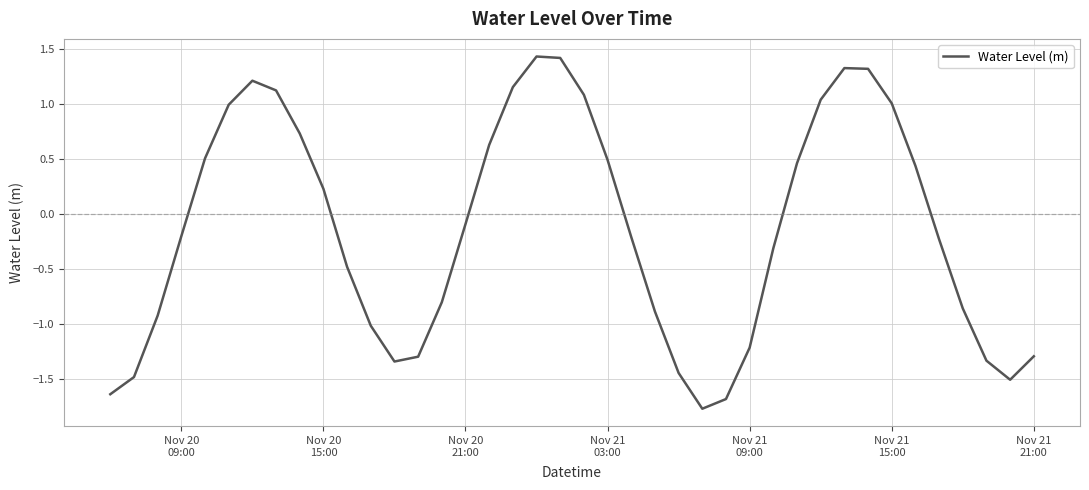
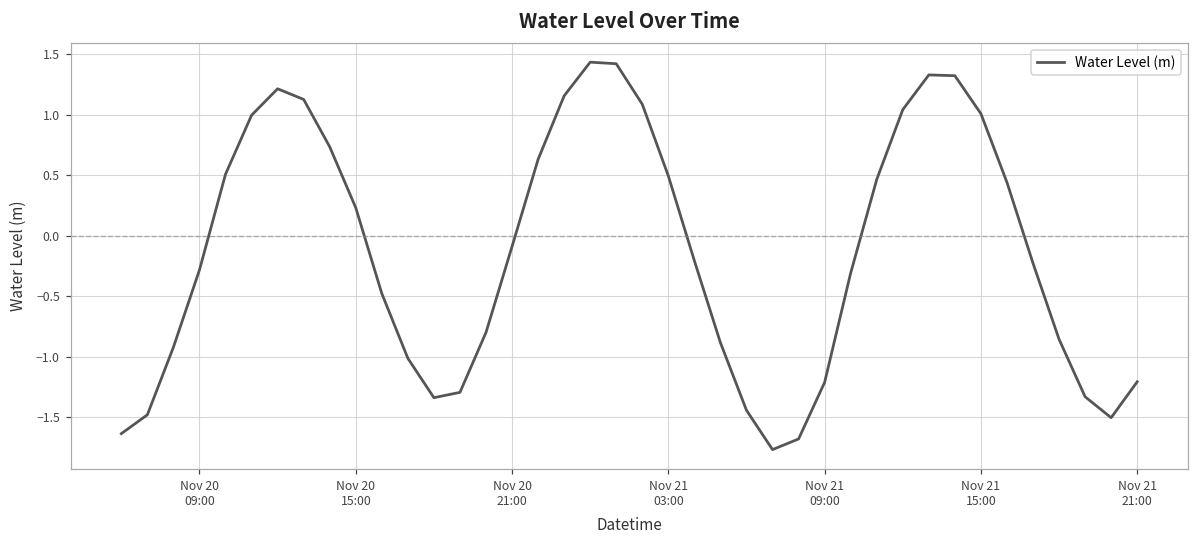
  {
-   "Nov 20 09:00": -0.20,
+   "Nov 20 09:00": -0.28,
    "Nov 20 15:00": 0.23,
    "Nov 20 21:00": -0.09,
    "Nov 21 03:00": 0.49,
    "Nov 21 09:00": -1.21,
    "Nov 21 15:00": 1.01,
-   "Nov 21 21:00": -1.29
+   "Nov 21 21:00": -1.21
  }
